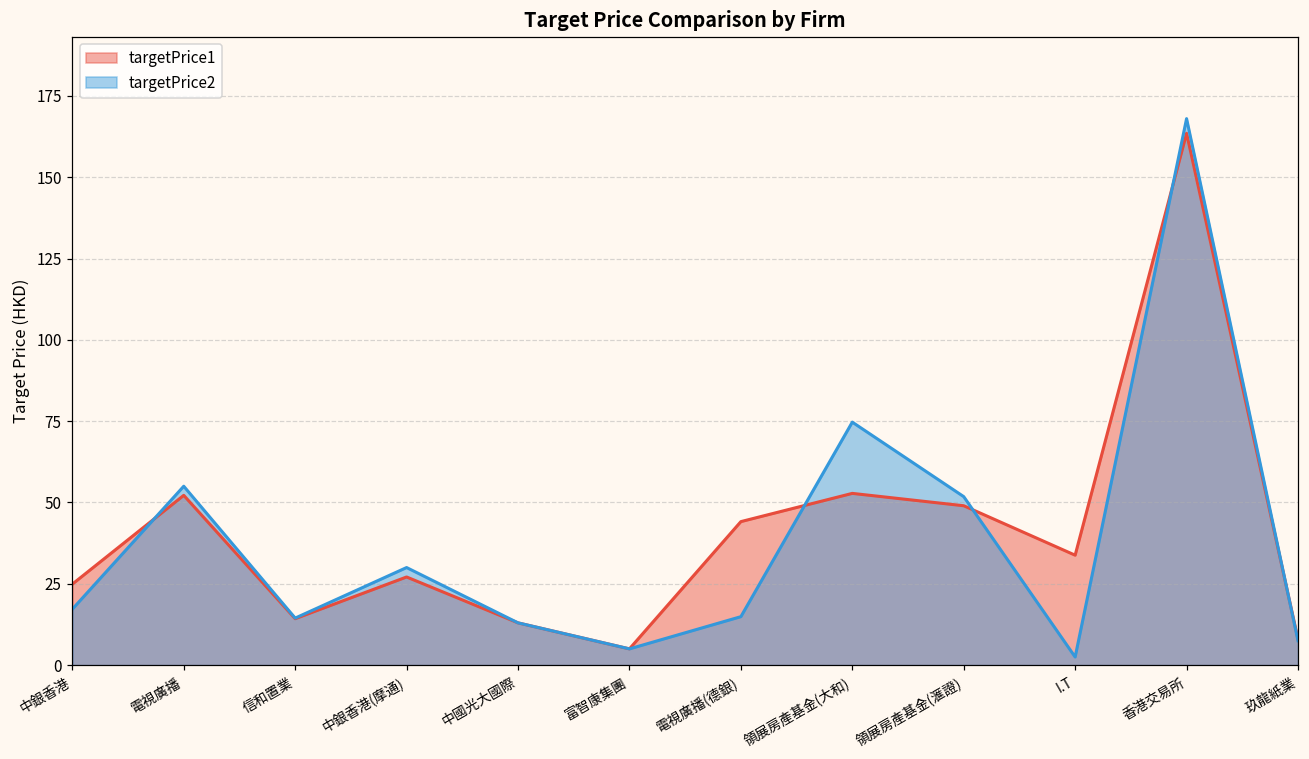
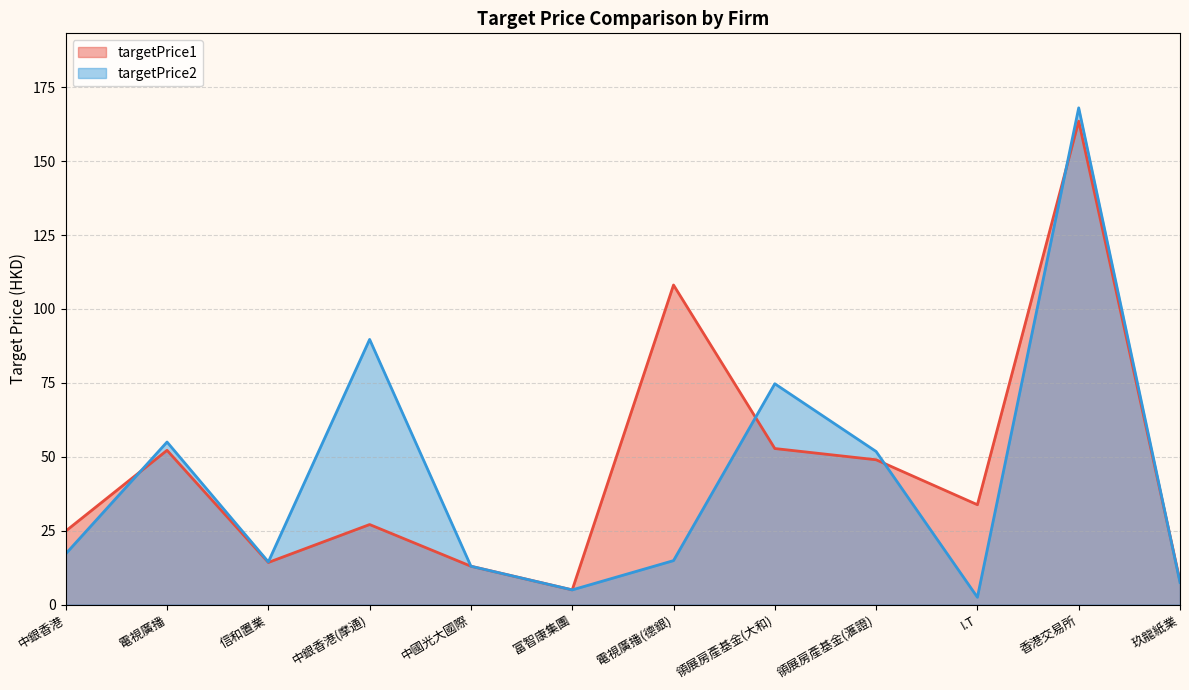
  {
    "targetPrice1": {
      "中銀香港": 25,
      "電視廣播": 52,
      "中銀香港(摩通)": 27,
-     "電視廣播(德銀)": 44,
+     "電視廣播(德銀)": 108,
      "領展房產基金(大和)": 53,
      "領展房產基金(滙證)": 49,
      "I.T": 34,
      "香港交易所": 164
    },
    "targetPrice2": {
      "中銀香港": 17,
      "電視廣播": 55,
-     "中銀香港(摩通)": 30,
+     "中銀香港(摩通)": 90,
      "電視廣播(德銀)": 15,
      "領展房產基金(大和)": 75,
      "領展房產基金(滙證)": 52,
      "I.T": 3,
      "香港交易所": 168
    }
  }
